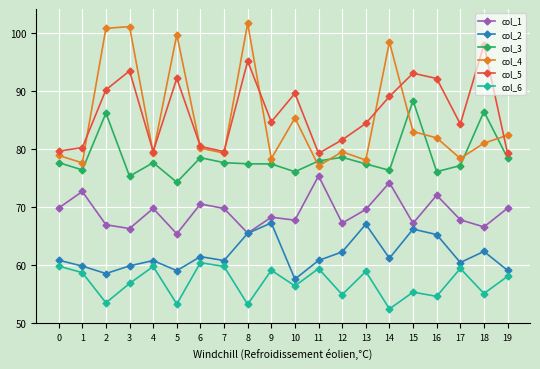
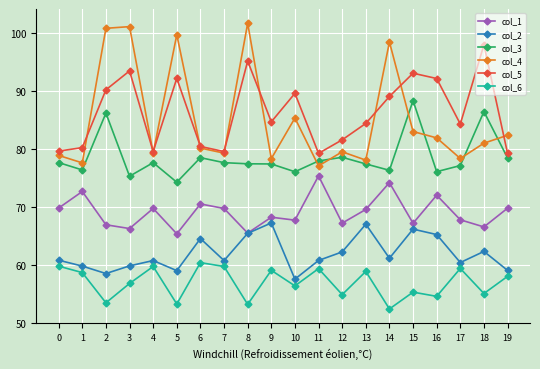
  {
    "col_1": {
      "0": 70,
      "1": 73,
      "2": 67,
      "3": 66,
      "4": 70,
      "5": 65,
      "6": 70,
      "7": 70,
      "9": 68,
      "10": 68,
      "11": 75,
      "12": 67,
      "13": 70,
      "14": 74,
      "15": 67,
      "16": 72,
      "17": 68,
      "18": 67,
      "19": 70
    },
    "col_2": {
      "0": 61,
      "1": 60,
      "2": 58,
      "3": 60,
      "4": 61,
      "5": 59,
-     "6": 61,
+     "6": 65,
      "7": 61,
      "9": 67,
      "10": 58,
      "11": 61,
      "12": 62,
      "13": 67,
      "14": 61,
      "15": 66,
      "16": 65,
      "17": 60,
      "18": 62,
      "19": 59
    },
    "col_3": {
      "0": 78,
      "1": 76,
      "2": 86,
      "3": 75,
      "4": 78,
      "5": 74,
      "6": 78,
      "7": 78,
      "8": 77,
      "9": 77,
      "10": 76,
      "11": 78,
      "12": 79,
      "13": 77,
      "14": 76,
      "15": 88,
      "16": 76,
      "17": 77,
      "18": 86,
      "19": 78
    },
    "col_6": {
      "0": 60,
      "1": 59,
      "2": 53,
      "3": 57,
      "4": 60,
      "5": 53,
      "6": 60,
      "7": 60,
      "8": 53,
      "9": 59,
      "10": 56,
      "11": 59,
      "12": 55,
      "13": 59,
      "14": 52,
      "15": 55,
      "16": 55,
      "17": 59,
      "18": 55,
      "19": 58
    }
  }
